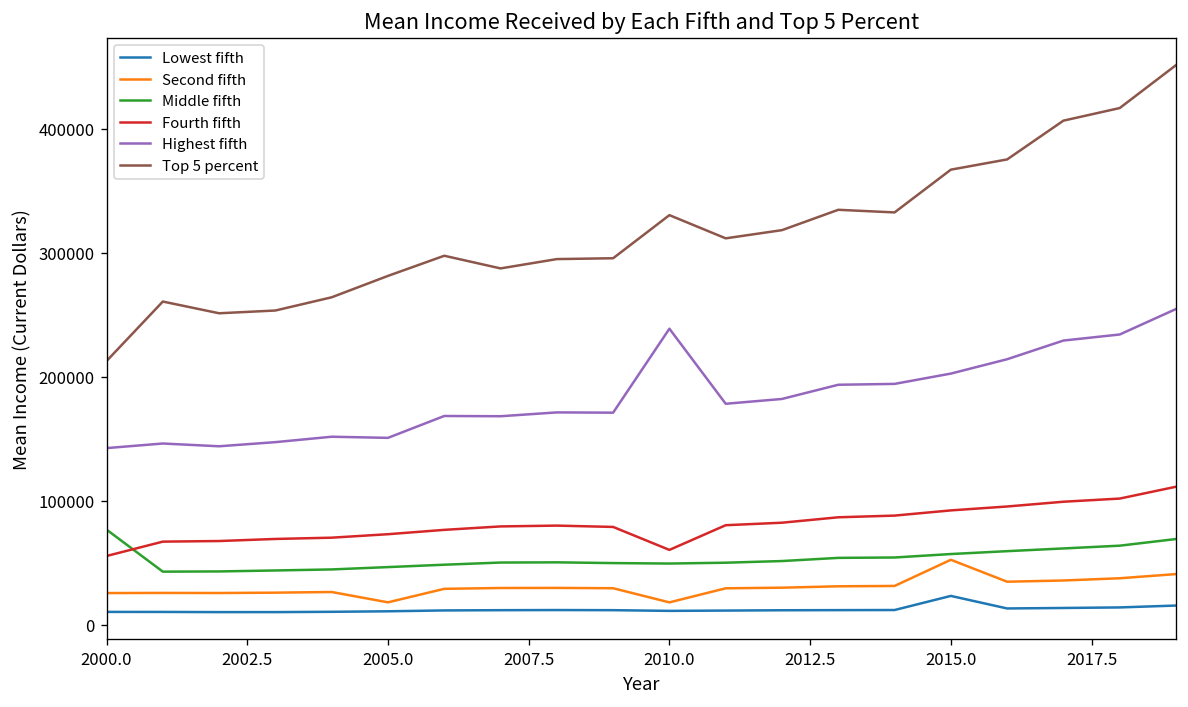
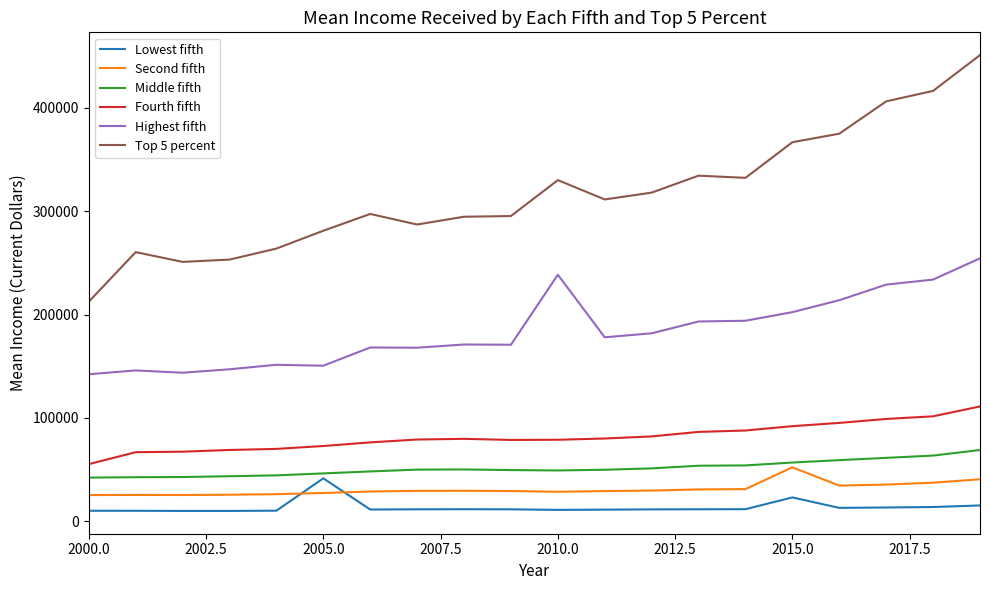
  {
    "Lowest fifth": {
      "2000.0": 10000,
-     "2005.0": 11000,
+     "2005.0": 42000,
      "2010.0": 11000,
      "2015.0": 23000
    },
    "Second fifth": {
      "2000.0": 25000,
-     "2005.0": 18000,
-     "2010.0": 18000,
+     "2005.0": 27000,
+     "2010.0": 29000,
      "2015.0": 52000
    },
    "Middle fifth": {
-     "2000.0": 77000,
+     "2000.0": 42000,
      "2005.0": 46000,
      "2010.0": 49000,
      "2015.0": 57000
    },
    "Fourth fifth": {
      "2000.0": 55000,
      "2005.0": 73000,
-     "2010.0": 60000,
+     "2010.0": 79000,
      "2015.0": 92000
    },
    "Highest fifth": {
      "2000.0": 142000,
      "2005.0": 151000,
      "2010.0": 239000,
      "2015.0": 202000
    },
    "Top 5 percent": {
      "2000.0": 212000,
      "2005.0": 281000,
      "2010.0": 330000,
      "2015.0": 367000
    }
  }
